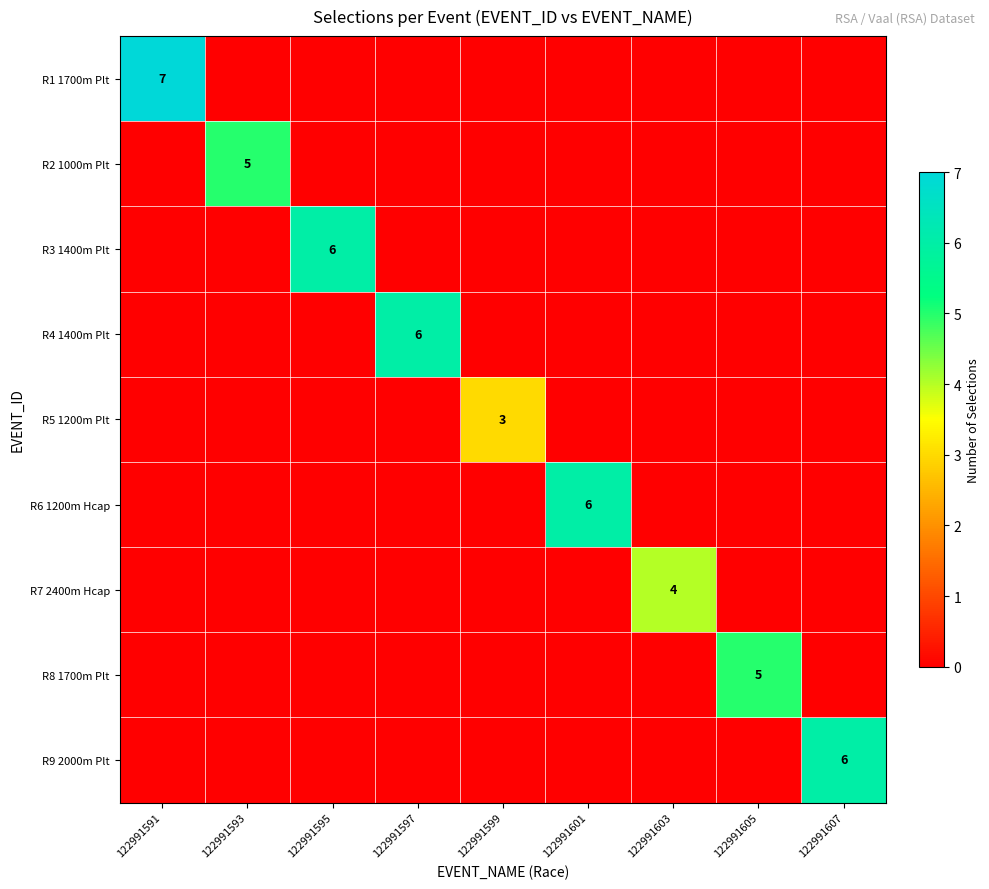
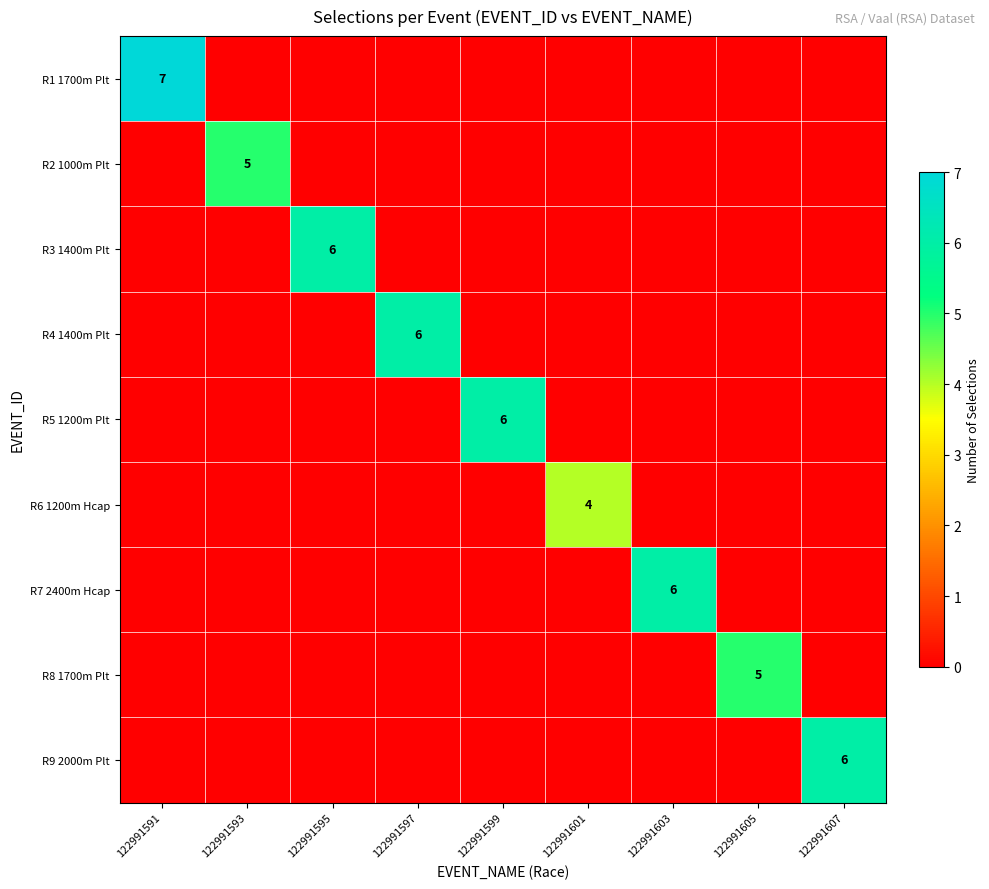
  {
    "R1 1700m Plt": {
      "122991591": 7
    },
    "R2 1000m Plt": {
      "122991593": 5
    },
    "R3 1400m Plt": {
      "122991595": 6
    },
    "R4 1400m Plt": {
      "122991597": 6
    },
    "R5 1200m Plt": {
-     "122991599": 3
+     "122991599": 6
    },
    "R6 1200m Hcap": {
-     "122991601": 6
+     "122991601": 4
    },
    "R7 2400m Hcap": {
-     "122991603": 4
+     "122991603": 6
    },
    "R8 1700m Plt": {
      "122991605": 5
    },
    "R9 2000m Plt": {
      "122991607": 6
    }
  }
